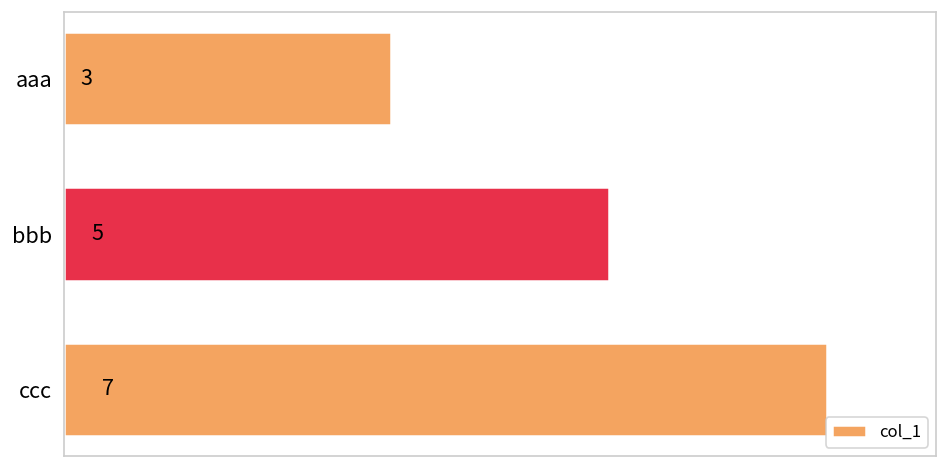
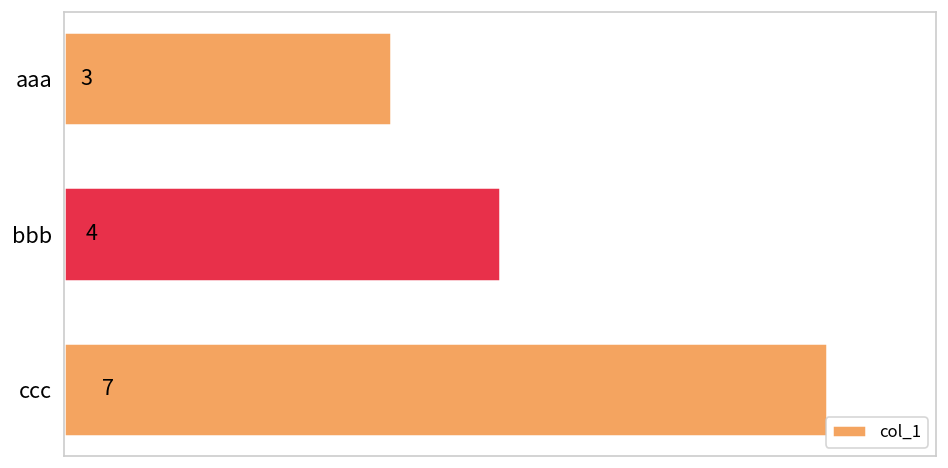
  {
    "aaa": 3,
-   "bbb": 5,
+   "bbb": 4,
    "ccc": 7
  }
